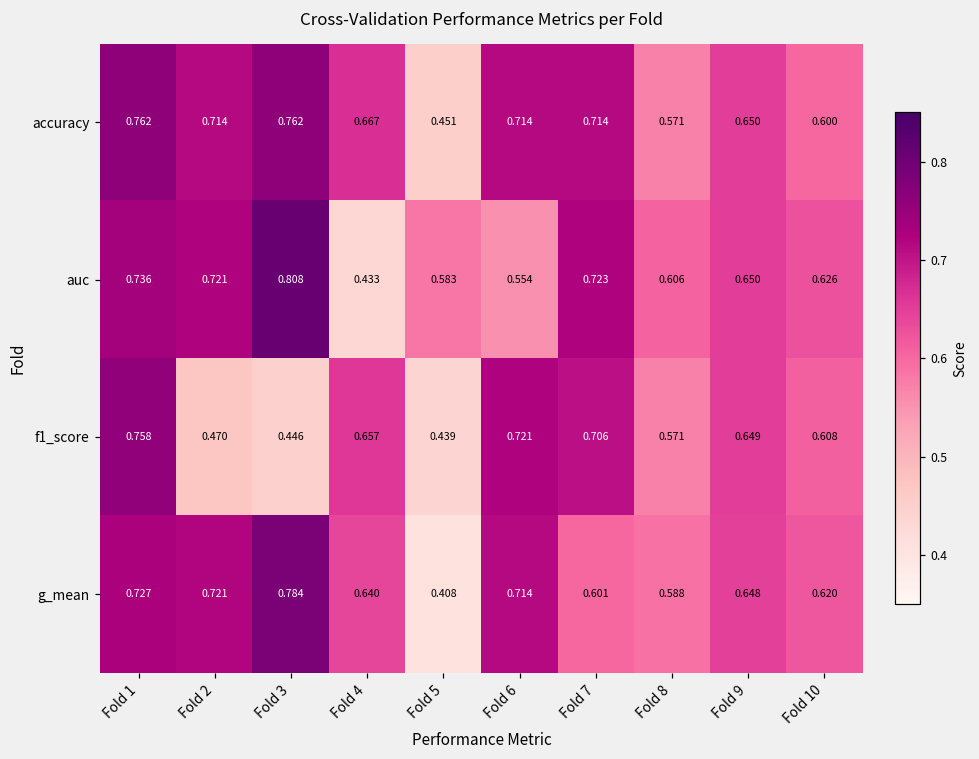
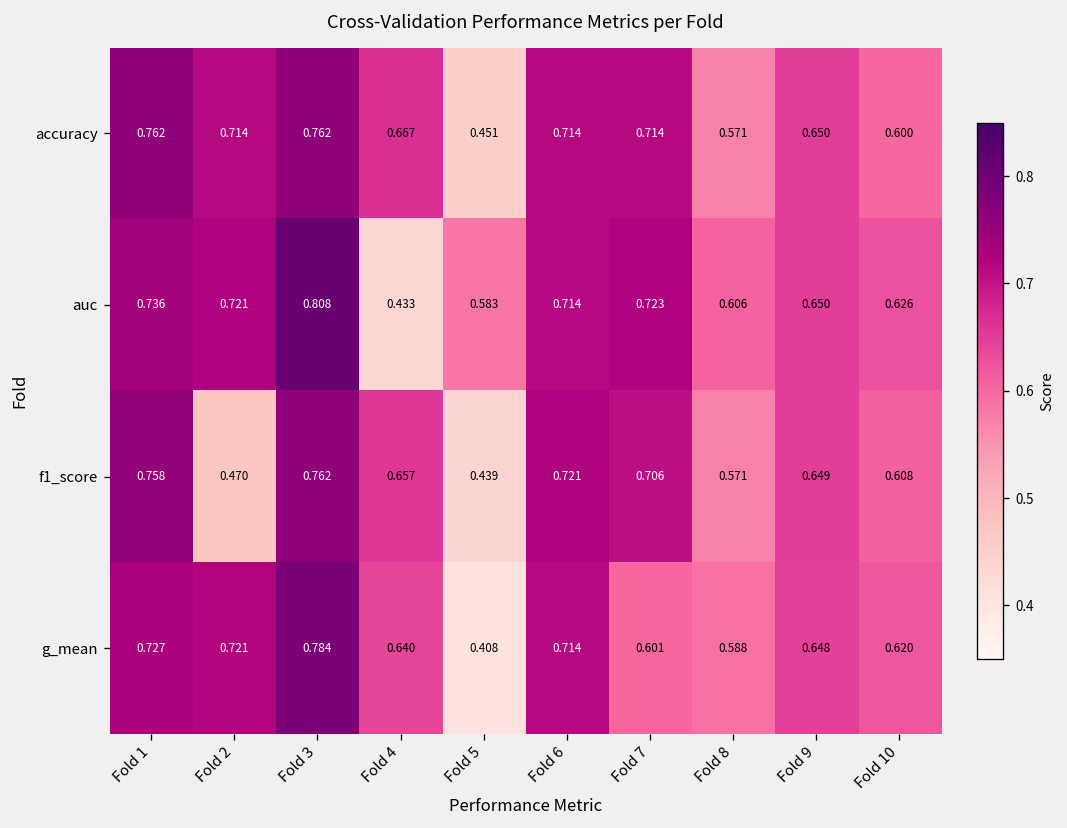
  {
    "accuracy": {
      "Fold 1": 0.762,
      "Fold 2": 0.714,
      "Fold 3": 0.762,
      "Fold 4": 0.667,
      "Fold 5": 0.451,
      "Fold 6": 0.714,
      "Fold 7": 0.714,
      "Fold 8": 0.571,
      "Fold 9": 0.650,
      "Fold 10": 0.600
    },
    "auc": {
      "Fold 1": 0.736,
      "Fold 2": 0.721,
      "Fold 3": 0.808,
      "Fold 4": 0.433,
      "Fold 5": 0.583,
-     "Fold 6": 0.554,
+     "Fold 6": 0.714,
      "Fold 7": 0.723,
      "Fold 8": 0.606,
      "Fold 9": 0.650,
      "Fold 10": 0.626
    },
    "f1_score": {
      "Fold 1": 0.758,
      "Fold 2": 0.470,
-     "Fold 3": 0.446,
+     "Fold 3": 0.762,
      "Fold 4": 0.657,
      "Fold 5": 0.439,
      "Fold 6": 0.721,
      "Fold 7": 0.706,
      "Fold 8": 0.571,
      "Fold 9": 0.649,
      "Fold 10": 0.608
    },
    "g_mean": {
      "Fold 1": 0.727,
      "Fold 2": 0.721,
      "Fold 3": 0.784,
      "Fold 4": 0.640,
      "Fold 5": 0.408,
      "Fold 6": 0.714,
      "Fold 7": 0.601,
      "Fold 8": 0.588,
      "Fold 9": 0.648,
      "Fold 10": 0.620
    }
  }
